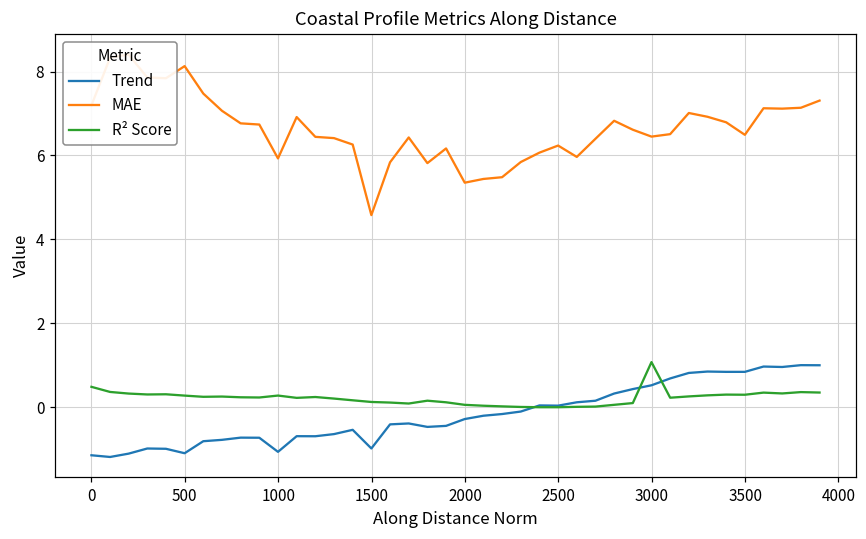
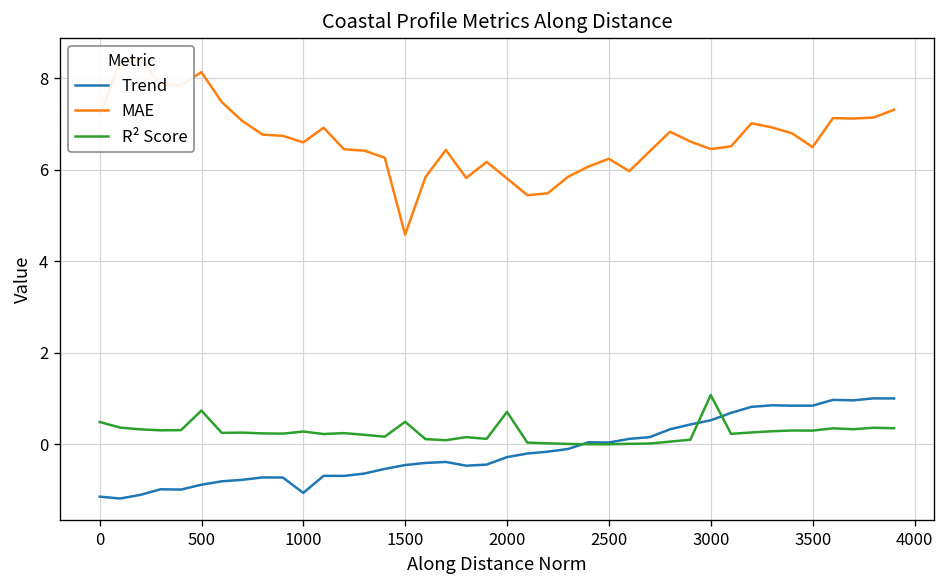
  {
    "Trend": {
      "0": -1.1,
-     "500": -1.1,
+     "500": -0.9,
      "1000": -1.1,
-     "1500": -1.0,
+     "1500": -0.5,
      "2000": -0.3,
      "3000": 0.5,
      "3500": 0.8
    },
    "MAE": {
      "500": 8.1,
-     "1000": 5.9,
+     "1000": 6.6,
      "1500": 4.6,
-     "2000": 5.4,
+     "2000": 5.8,
      "2500": 6.2,
      "3000": 6.5,
      "3500": 6.5
    },
    "R² Score": {
      "0": 0.5,
-     "500": 0.3,
+     "500": 0.7,
      "1000": 0.3,
-     "1500": 0.1,
-     "2000": 0.1,
+     "1500": 0.5,
+     "2000": 0.7,
      "3000": 1.1,
      "3500": 0.3
    }
  }
